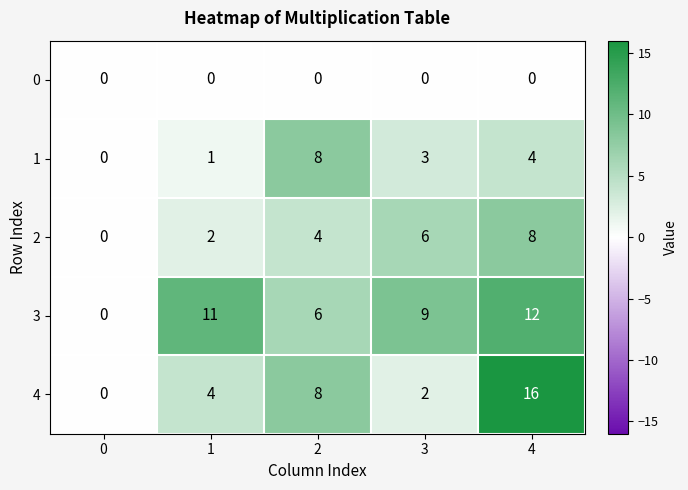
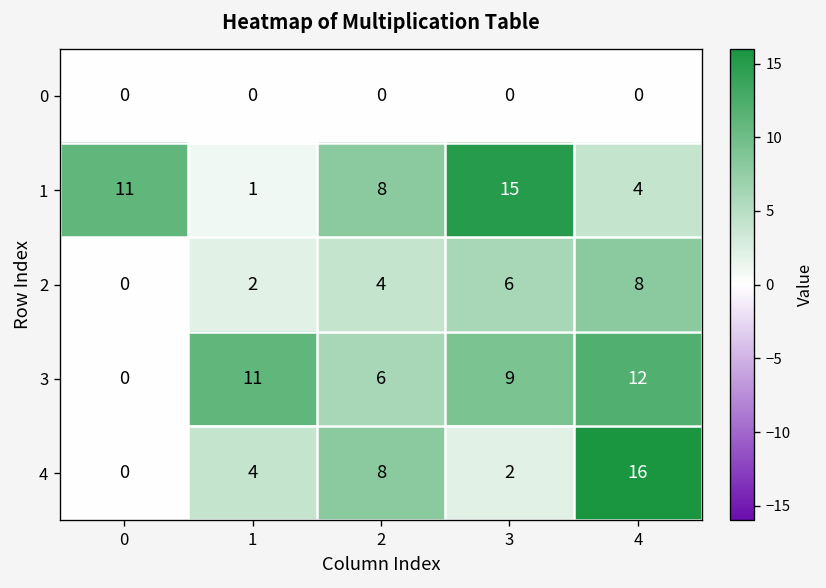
  {
    "0": {
      "0": 0,
      "1": 0,
      "2": 0,
      "3": 0,
      "4": 0
    },
    "1": {
-     "0": 0,
+     "0": 11,
      "1": 1,
      "2": 8,
-     "3": 3,
+     "3": 15,
      "4": 4
    },
    "2": {
      "0": 0,
      "1": 2,
      "2": 4,
      "3": 6,
      "4": 8
    },
    "3": {
      "0": 0,
      "1": 11,
      "2": 6,
      "3": 9,
      "4": 12
    },
    "4": {
      "0": 0,
      "1": 4,
      "2": 8,
      "3": 2,
      "4": 16
    }
  }
